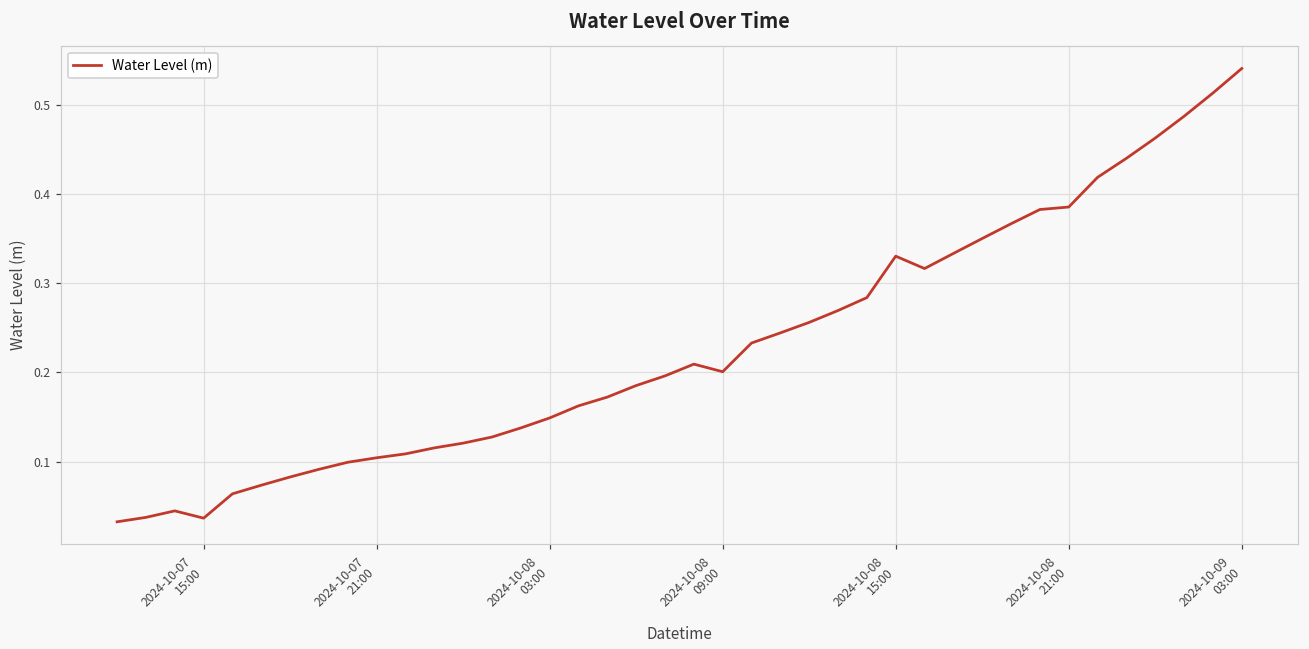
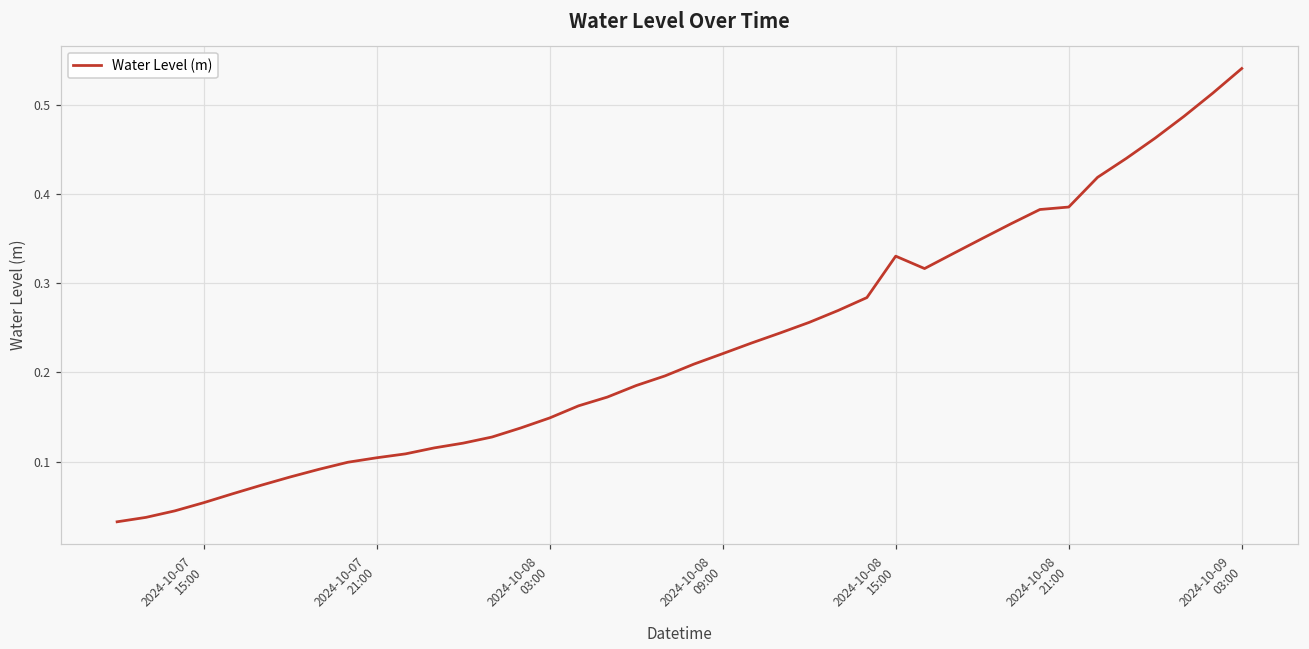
  {
-   "2024-10-07 15:00": 0.04,
+   "2024-10-07 15:00": 0.05,
    "2024-10-07 21:00": 0.10,
    "2024-10-08 03:00": 0.15,
-   "2024-10-08 09:00": 0.20,
+   "2024-10-08 09:00": 0.22,
    "2024-10-08 15:00": 0.33,
    "2024-10-08 21:00": 0.39,
    "2024-10-09 03:00": 0.54
  }
